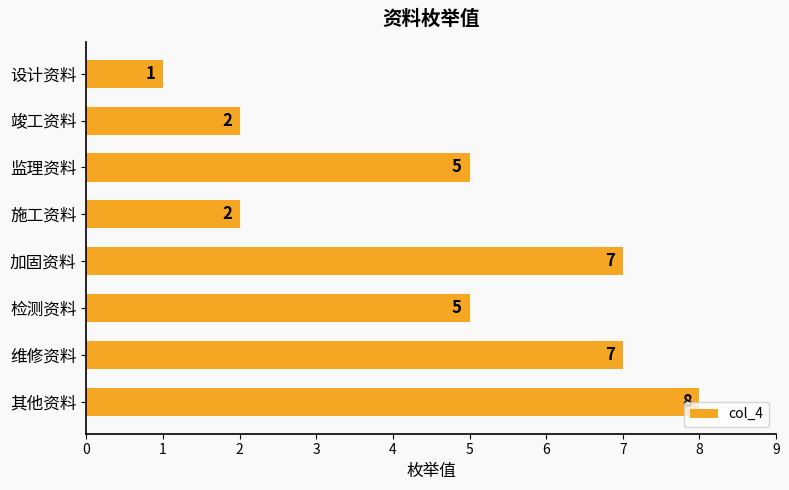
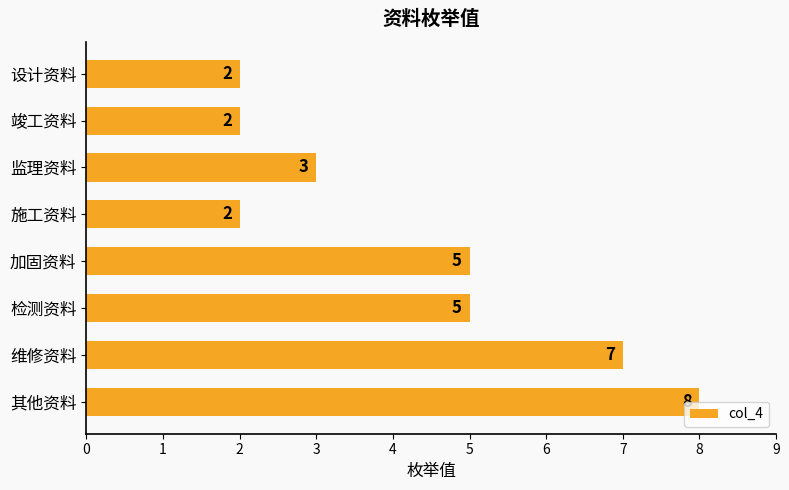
  {
-   "设计资料": 1,
+   "设计资料": 2,
    "竣工资料": 2,
-   "监理资料": 5,
+   "监理资料": 3,
    "施工资料": 2,
-   "加固资料": 7,
+   "加固资料": 5,
    "检测资料": 5,
    "维修资料": 7
  }
